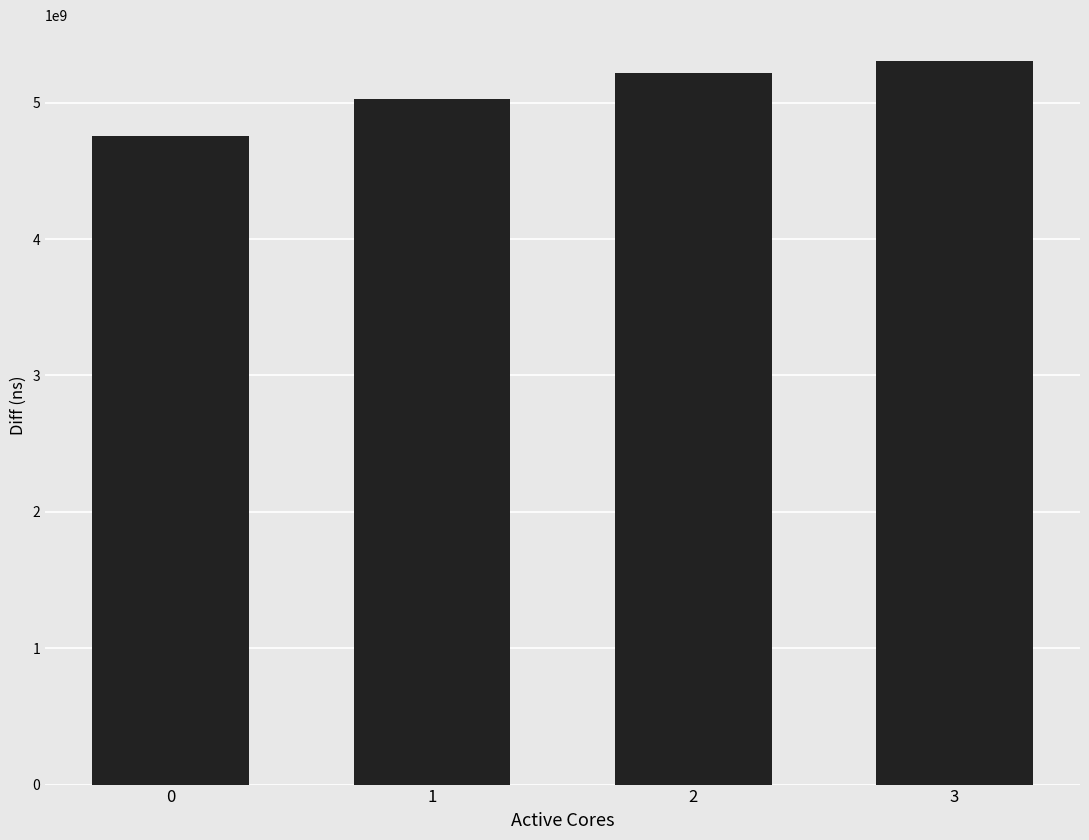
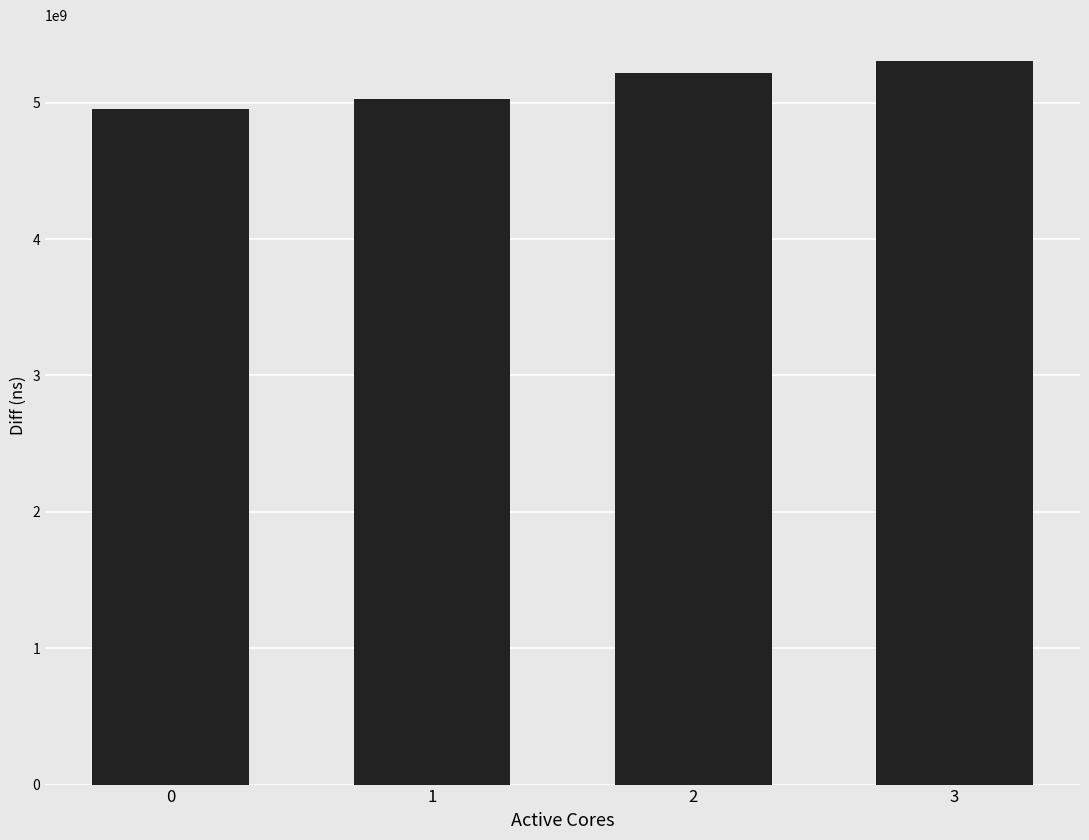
  {
-   "0": 4750000000,
+   "0": 4950000000,
    "1": 5030000000,
    "2": 5220000000,
    "3": 5300000000
  }
